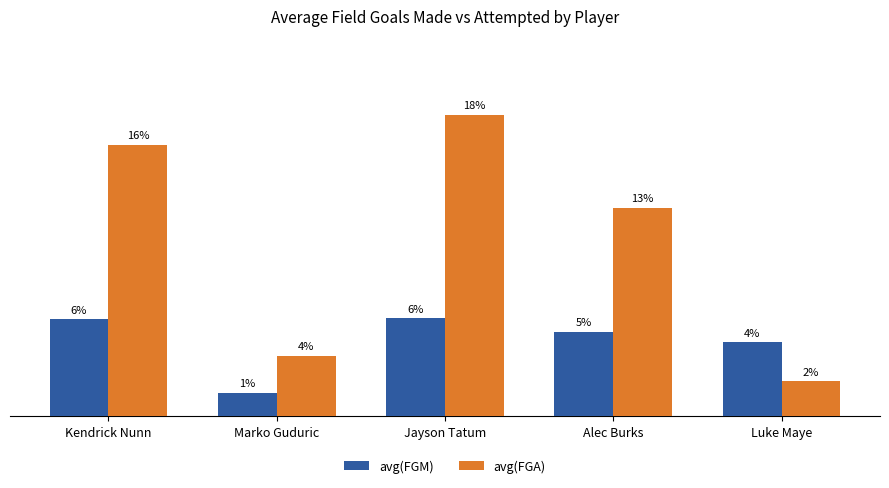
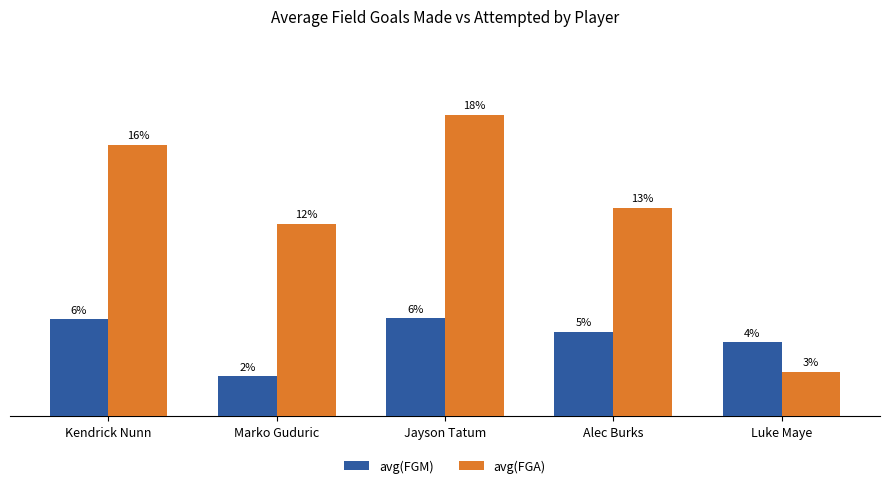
  {
    "avg(FGM)": {
      "Kendrick Nunn": "6%",
-     "Marko Guduric": "1%",
+     "Marko Guduric": "2%",
      "Jayson Tatum": "6%",
      "Alec Burks": "5%",
      "Luke Maye": "4%"
    },
    "avg(FGA)": {
      "Kendrick Nunn": "16%",
-     "Marko Guduric": "4%",
+     "Marko Guduric": "12%",
      "Jayson Tatum": "18%",
      "Alec Burks": "13%",
-     "Luke Maye": "2%"
+     "Luke Maye": "3%"
    }
  }
